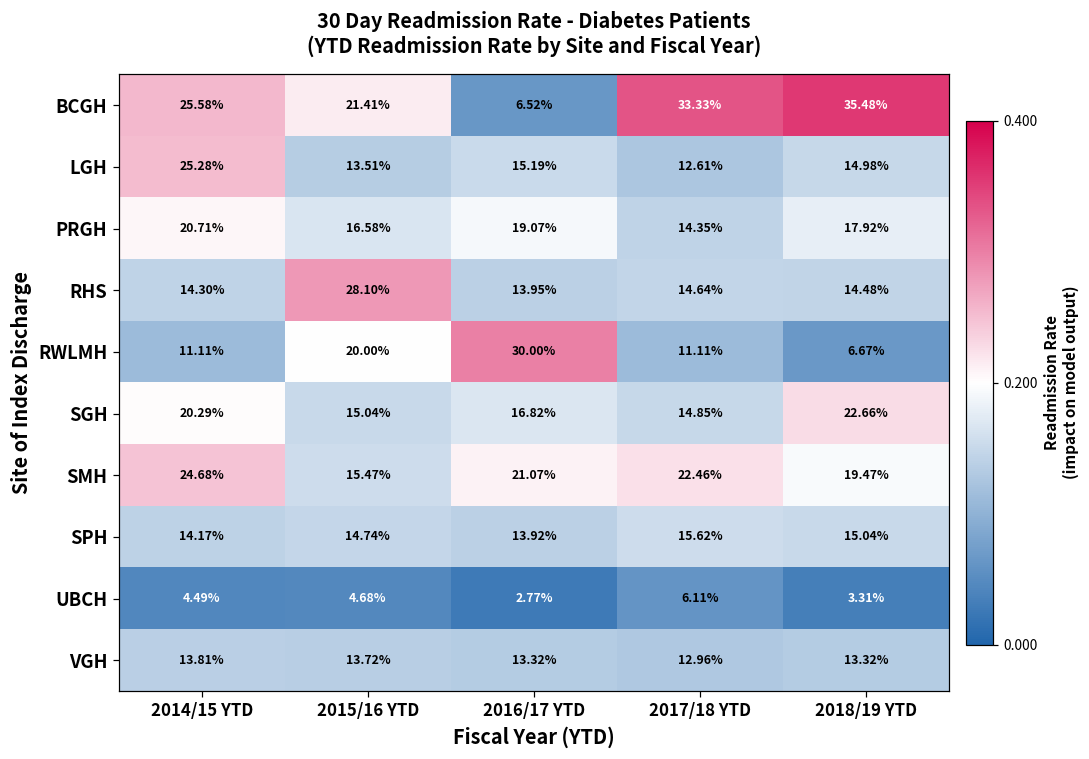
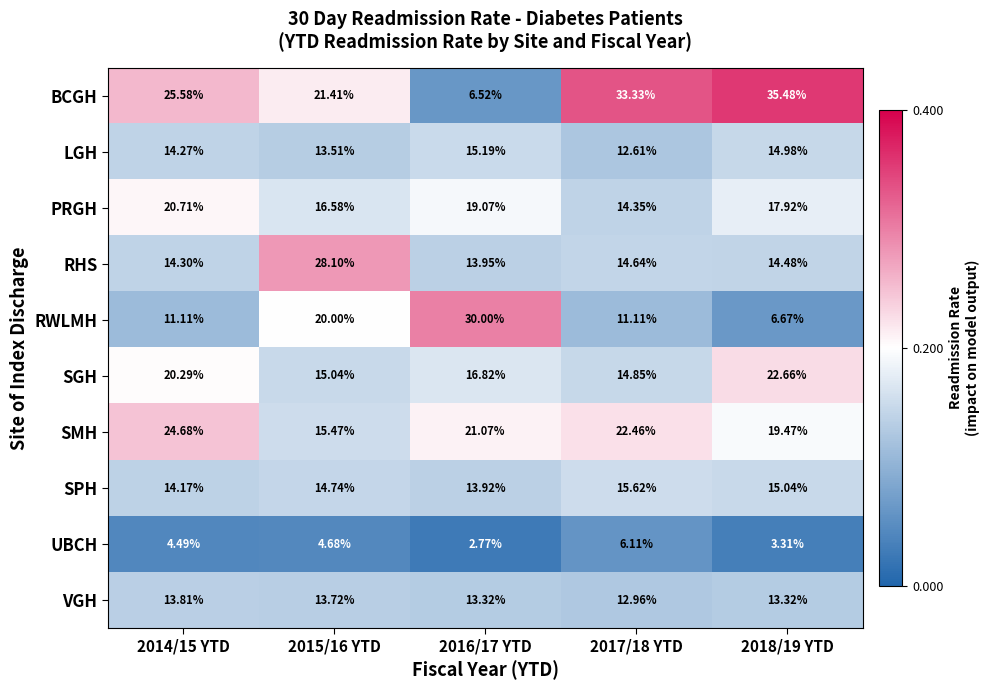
  {
    "BCGH": {
      "2014/15 YTD": "25.58%",
      "2015/16 YTD": "21.41%",
      "2016/17 YTD": "6.52%",
      "2017/18 YTD": "33.33%",
      "2018/19 YTD": "35.48%"
    },
    "LGH": {
-     "2014/15 YTD": "25.28%",
+     "2014/15 YTD": "14.27%",
      "2015/16 YTD": "13.51%",
      "2016/17 YTD": "15.19%",
      "2017/18 YTD": "12.61%",
      "2018/19 YTD": "14.98%"
    },
    "PRGH": {
      "2014/15 YTD": "20.71%",
      "2015/16 YTD": "16.58%",
      "2016/17 YTD": "19.07%",
      "2017/18 YTD": "14.35%",
      "2018/19 YTD": "17.92%"
    },
    "RHS": {
      "2014/15 YTD": "14.30%",
      "2015/16 YTD": "28.10%",
      "2016/17 YTD": "13.95%",
      "2017/18 YTD": "14.64%",
      "2018/19 YTD": "14.48%"
    },
    "RWLMH": {
      "2014/15 YTD": "11.11%",
      "2015/16 YTD": "20.00%",
      "2016/17 YTD": "30.00%",
      "2017/18 YTD": "11.11%",
      "2018/19 YTD": "6.67%"
    },
    "SGH": {
      "2014/15 YTD": "20.29%",
      "2015/16 YTD": "15.04%",
      "2016/17 YTD": "16.82%",
      "2017/18 YTD": "14.85%",
      "2018/19 YTD": "22.66%"
    },
    "SMH": {
      "2014/15 YTD": "24.68%",
      "2015/16 YTD": "15.47%",
      "2016/17 YTD": "21.07%",
      "2017/18 YTD": "22.46%",
      "2018/19 YTD": "19.47%"
    },
    "SPH": {
      "2014/15 YTD": "14.17%",
      "2015/16 YTD": "14.74%",
      "2016/17 YTD": "13.92%",
      "2017/18 YTD": "15.62%",
      "2018/19 YTD": "15.04%"
    },
    "UBCH": {
      "2014/15 YTD": "4.49%",
      "2015/16 YTD": "4.68%",
      "2016/17 YTD": "2.77%",
      "2017/18 YTD": "6.11%",
      "2018/19 YTD": "3.31%"
    },
    "VGH": {
      "2014/15 YTD": "13.81%",
      "2015/16 YTD": "13.72%",
      "2016/17 YTD": "13.32%",
      "2017/18 YTD": "12.96%",
      "2018/19 YTD": "13.32%"
    }
  }
